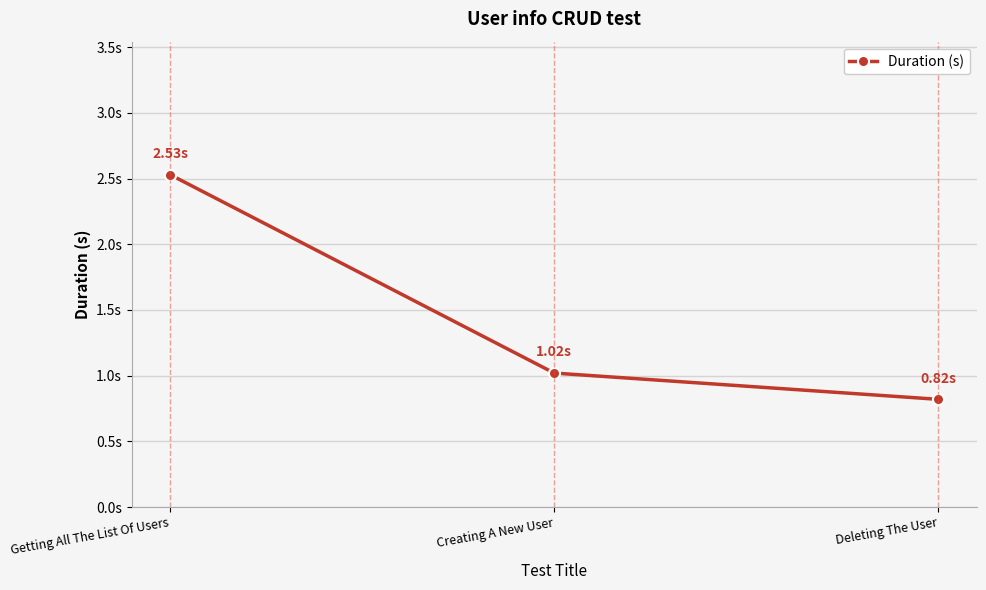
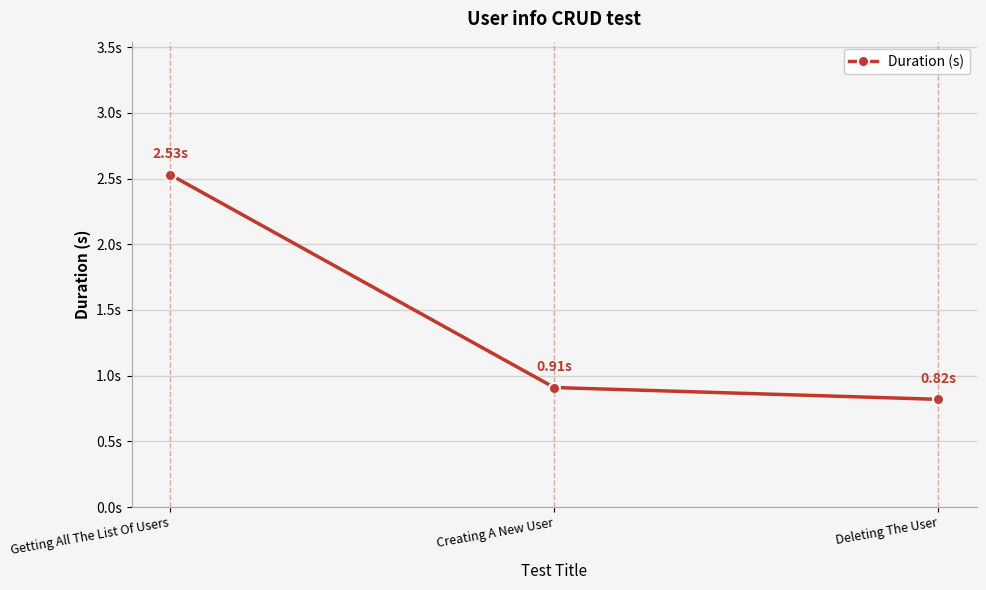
  {
    "Getting All The List Of Users": "2.53s",
-   "Creating A New User": "1.02s",
+   "Creating A New User": "0.91s",
    "Deleting The User": "0.82s"
  }
